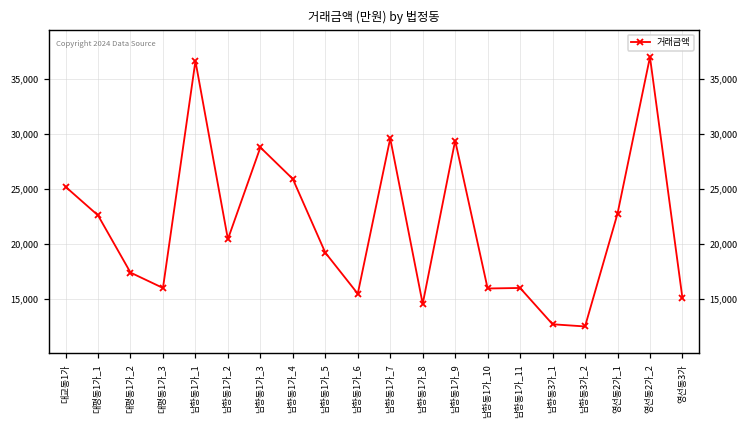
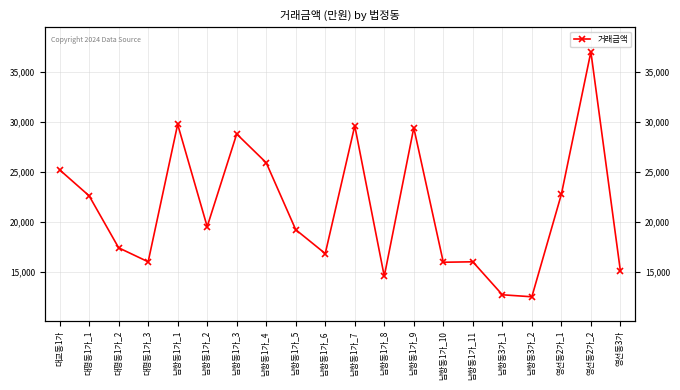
  {
    "대교동1가": "25,000",
    "대평동1가_1": "23,000",
    "대평동1가_2": "17,000",
    "대평동1가_3": "16,000",
-   "남항동1가_1": "37,000",
-   "남항동1가_2": "20,400",
+   "남항동1가_1": "30,000",
+   "남항동1가_2": "19,500",
    "남항동1가_3": "29,000",
    "남항동1가_4": "26,000",
    "남항동1가_5": "19,000",
-   "남항동1가_6": "15,000",
+   "남항동1가_6": "17,000",
    "남항동1가_7": "30,000",
    "남항동1가_8": "15,000",
    "남항동1가_9": "29,000",
    "남항동1가_10": "16,000",
    "남항동1가_11": "16,000",
    "남항동3가_1": "13,000",
    "남항동3가_2": "13,000",
    "영선동2가_1": "23,000",
    "영선동2가_2": "37,000",
    "영선동3가": "15,000"
  }
